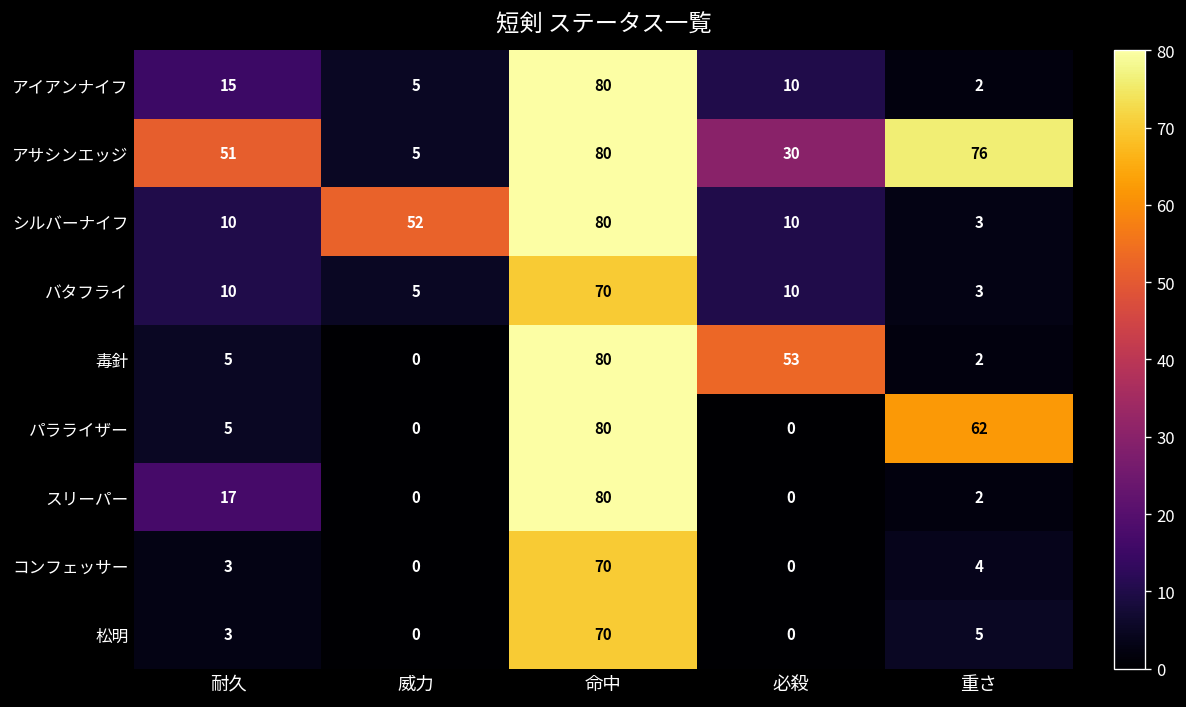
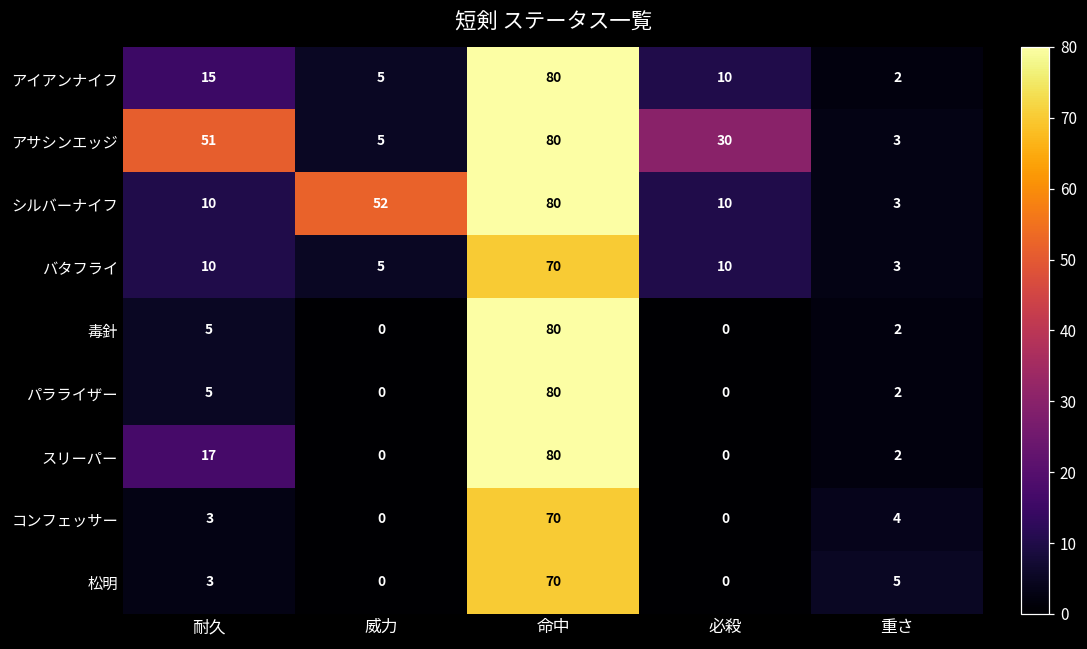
  {
    "アイアンナイフ": {
      "耐久": 15,
      "威力": 5,
      "命中": 80,
      "必殺": 10,
      "重さ": 2
    },
    "アサシンエッジ": {
      "耐久": 51,
      "威力": 5,
      "命中": 80,
      "必殺": 30,
-     "重さ": 76
+     "重さ": 3
    },
    "シルバーナイフ": {
      "耐久": 10,
      "威力": 52,
      "命中": 80,
      "必殺": 10,
      "重さ": 3
    },
    "バタフライ": {
      "耐久": 10,
      "威力": 5,
      "命中": 70,
      "必殺": 10,
      "重さ": 3
    },
    "毒針": {
      "耐久": 5,
      "威力": 0,
      "命中": 80,
-     "必殺": 53,
+     "必殺": 0,
      "重さ": 2
    },
    "パラライザー": {
      "耐久": 5,
      "威力": 0,
      "命中": 80,
      "必殺": 0,
-     "重さ": 62
+     "重さ": 2
    },
    "スリーパー": {
      "耐久": 17,
      "威力": 0,
      "命中": 80,
      "必殺": 0,
      "重さ": 2
    },
    "コンフェッサー": {
      "耐久": 3,
      "威力": 0,
      "命中": 70,
      "必殺": 0,
      "重さ": 4
    },
    "松明": {
      "耐久": 3,
      "威力": 0,
      "命中": 70,
      "必殺": 0,
      "重さ": 5
    }
  }
